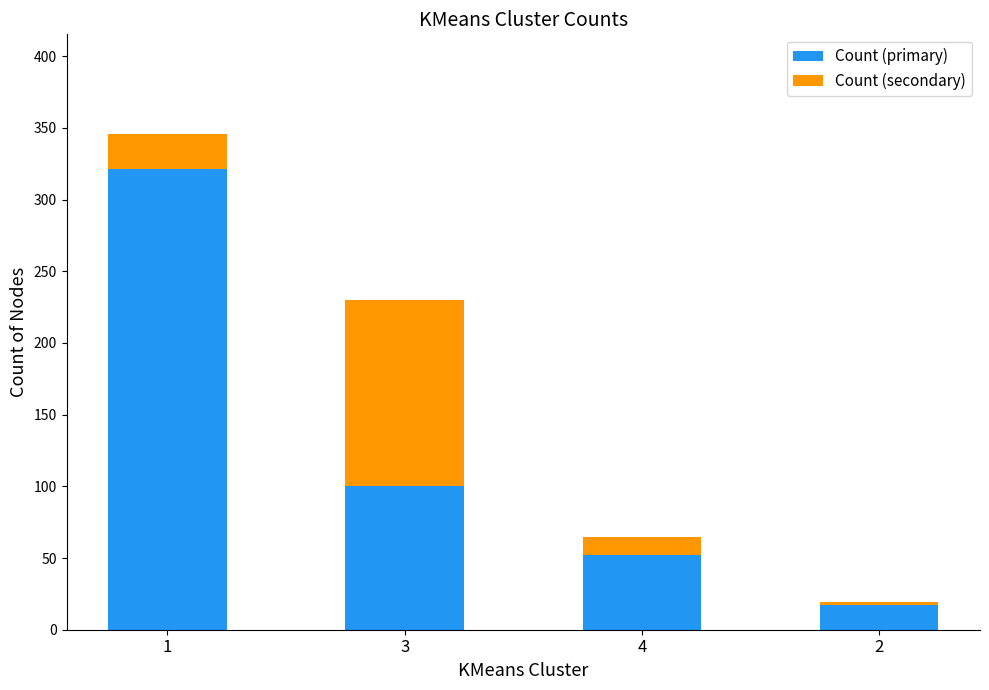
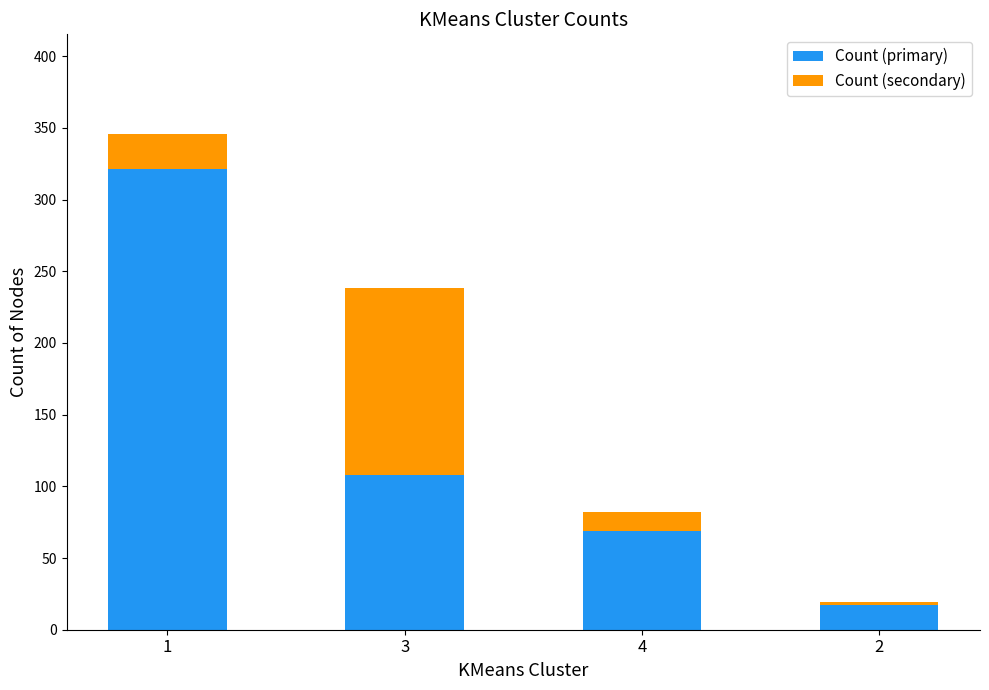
  {
    "Count (primary)": {
      "1": 321,
-     "3": 100,
-     "4": 52,
+     "3": 108,
+     "4": 69,
      "2": 17
    },
    "Count (secondary)": {
      "1": 25,
      "3": 130,
      "4": 13,
      "2": 2
    }
  }
